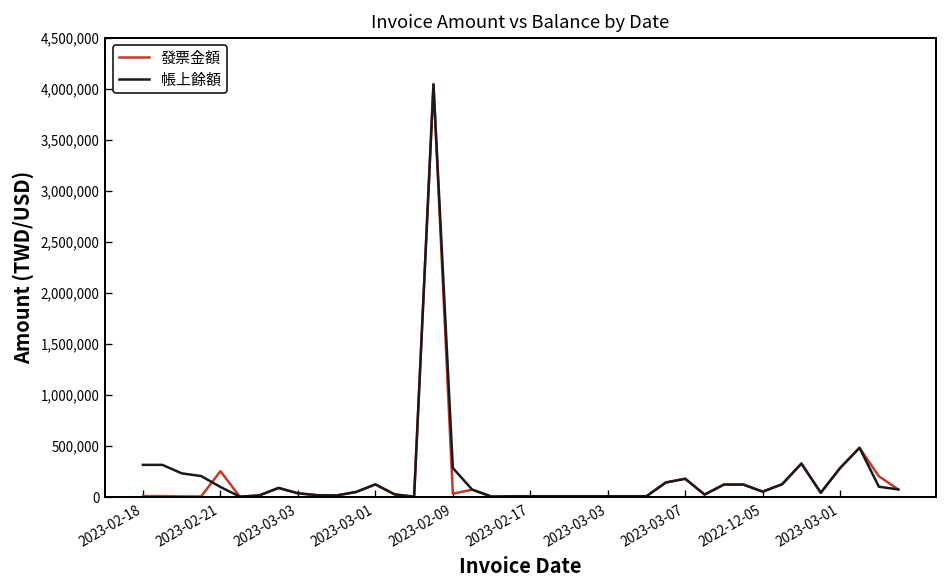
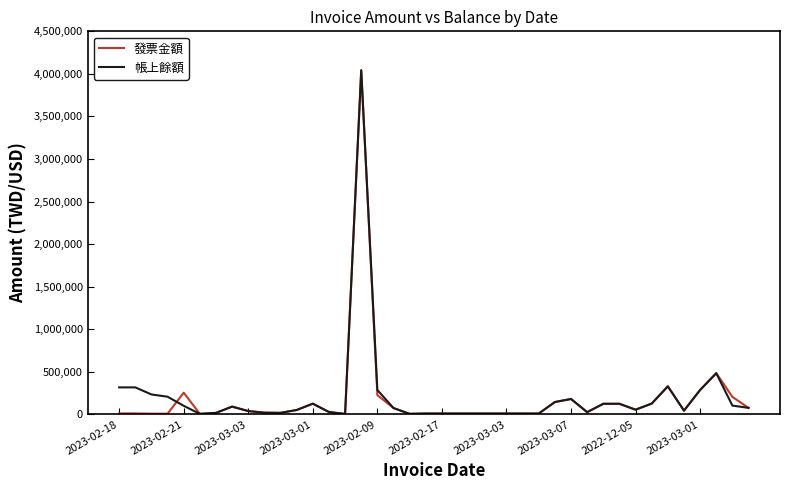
  {
    "發票金額": {
      "2023-02-21": "300,000",
-     "2023-02-09": "0"
+     "2023-02-09": "200,000"
    },
    "帳上餘額": {
      "2023-02-21": "100,000",
      "2023-02-09": "300,000"
    }
  }
